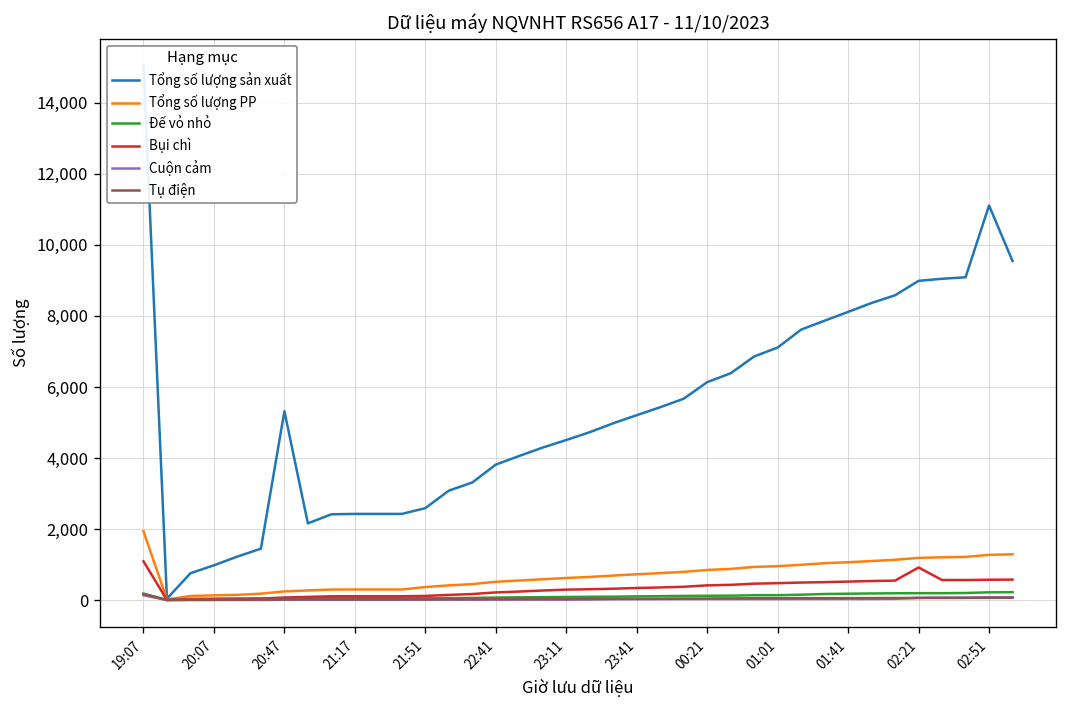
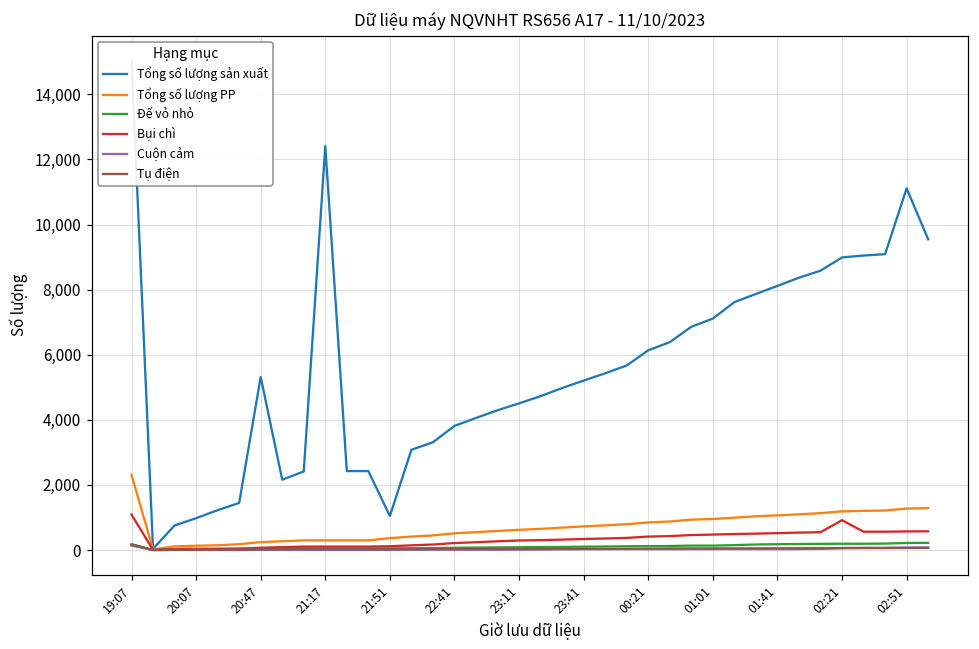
  {
    "Tổng số lượng sản xuất": {
      "20:07": "1,000",
      "20:47": "5,300",
-     "21:17": "2,400",
-     "21:51": "2,600",
+     "21:17": "12,400",
+     "21:51": "1,000",
      "22:41": "3,800",
      "23:11": "4,500",
      "23:41": "5,200",
      "00:21": "6,100",
      "01:01": "7,100",
      "01:41": "8,100",
      "02:21": "9,000",
      "02:51": "11,100"
    },
    "Tổng số lượng PP": {
-     "19:07": "1,900",
+     "19:07": "2,300",
      "20:07": "100",
      "20:47": "200",
      "21:17": "300",
      "21:51": "400",
      "22:41": "500",
      "23:11": "600",
      "23:41": "700",
      "00:21": "800",
      "01:01": "1,000",
      "01:41": "1,100",
      "02:21": "1,200",
      "02:51": "1,300"
    },
    "Đế vỏ nhỏ": {
      "01:41": "200",
      "02:21": "200",
      "02:51": "200"
    },
    "Bụi chì": {
      "19:07": "1,100",
      "22:41": "200",
      "23:11": "300",
      "23:41": "300",
      "00:21": "400",
      "01:01": "500",
      "01:41": "500",
      "02:21": "900",
      "02:51": "600"
    }
  }
